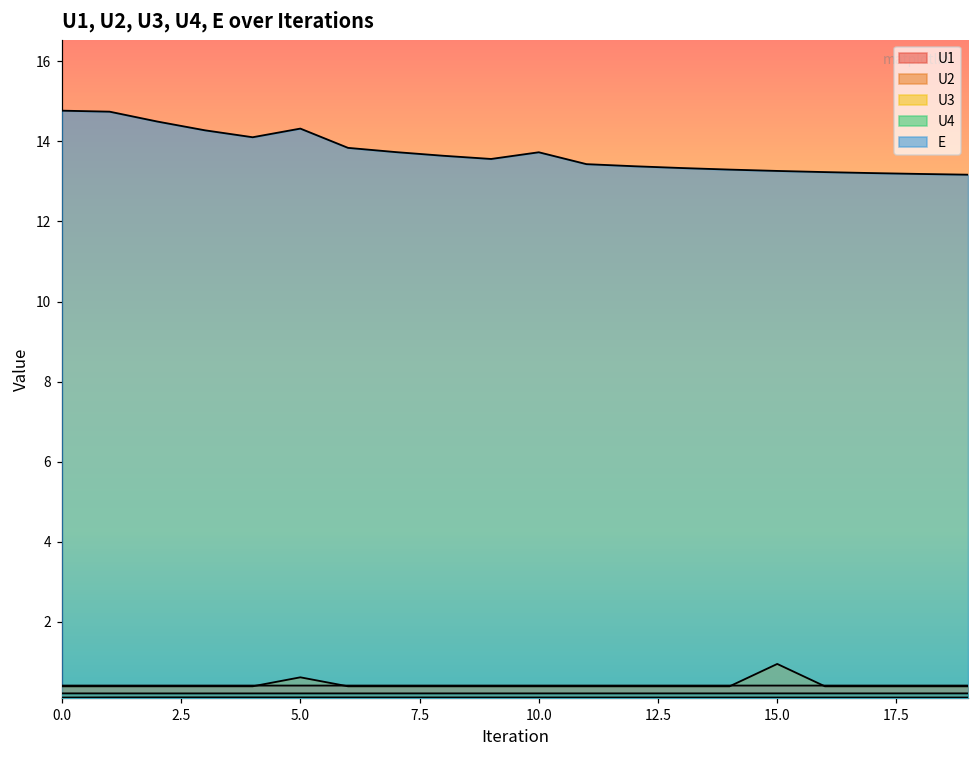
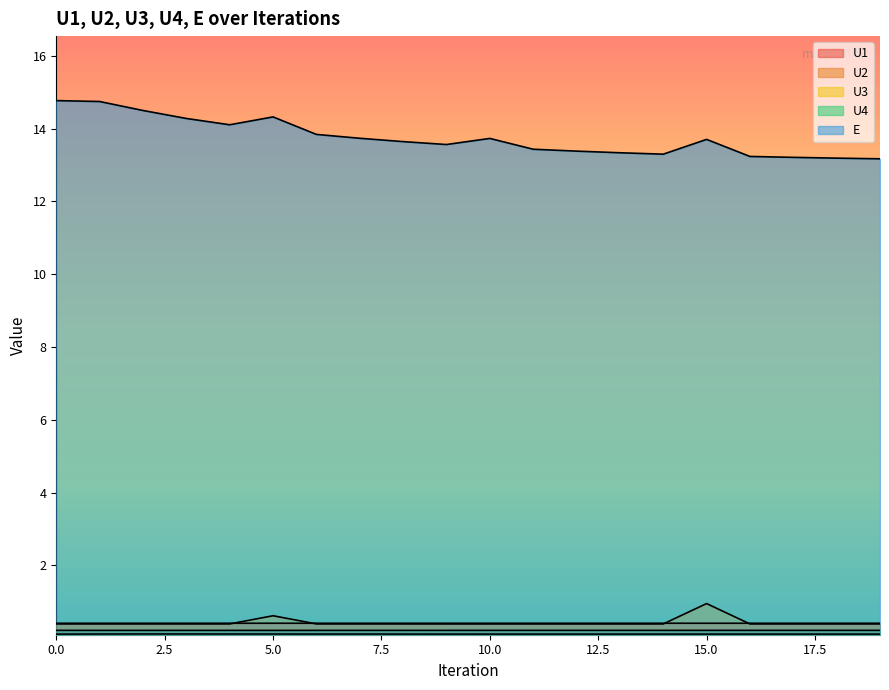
  {
    "U3": {
      "5.0": 0.6,
      "15.0": 0.9
    },
    "U4": {
      "0.0": 0.2,
      "5.0": 0.2,
      "10.0": 0.2,
      "15.0": 0.2
    },
    "E": {
      "0.0": 14.8,
      "5.0": 14.3,
      "10.0": 13.7,
-     "15.0": 13.3
+     "15.0": 13.7
    }
  }
